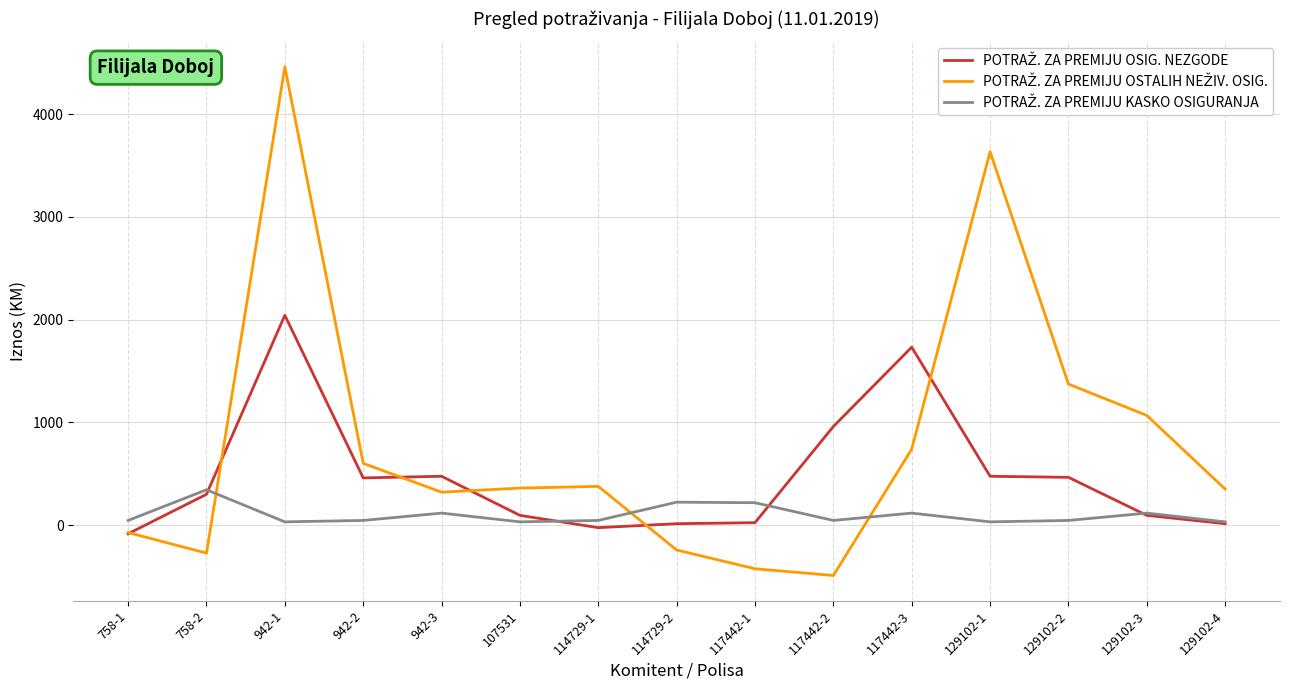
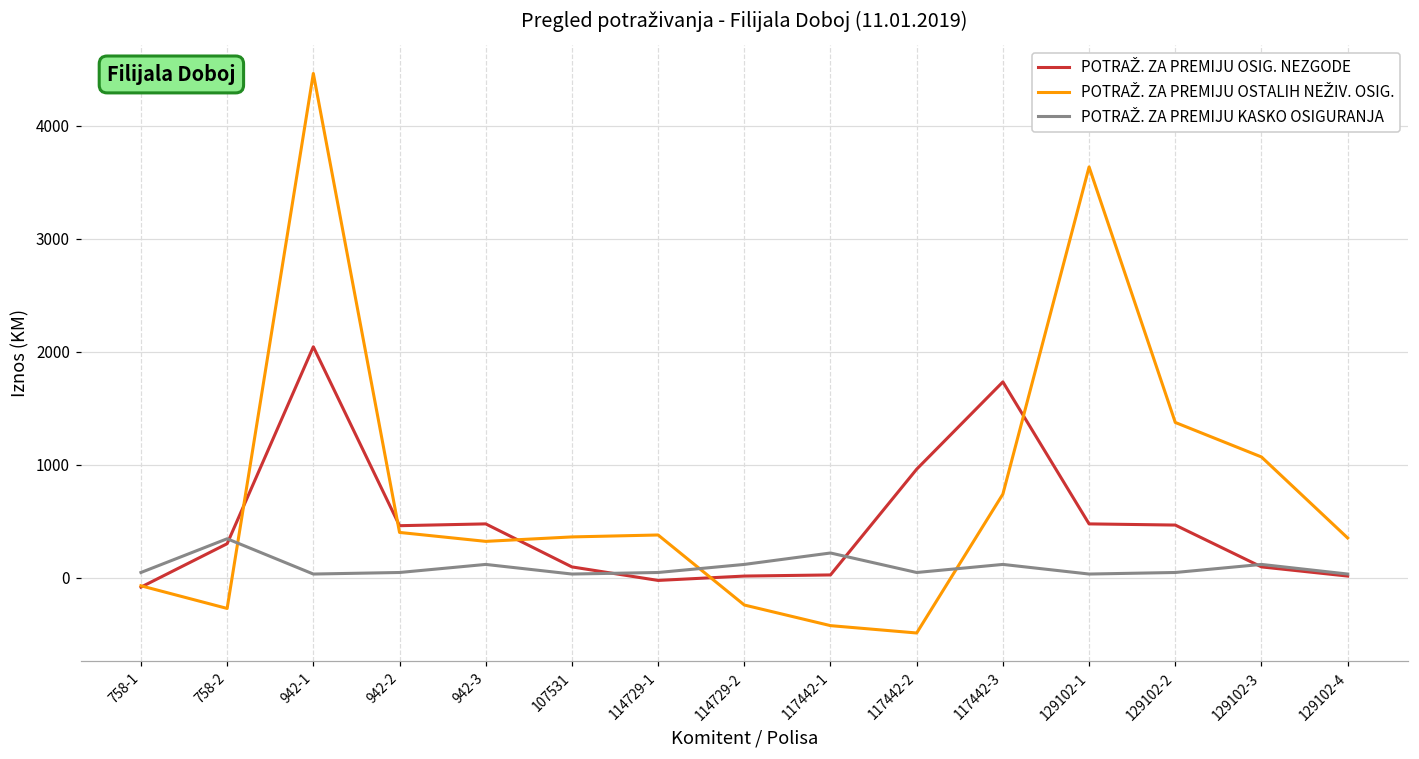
  {
    "POTRAŽ. ZA PREMIJU OSIG. NEZGODE": {
      "758-2": 300,
      "942-1": 2040,
      "942-2": 460,
      "942-3": 480,
      "107531": 100,
      "114729-1": -20,
      "114729-2": 10,
      "117442-1": 20,
      "117442-2": 960,
      "117442-3": 1730,
      "129102-1": 480,
      "129102-2": 470
    },
    "POTRAŽ. ZA PREMIJU OSTALIH NEŽIV. OSIG.": {
      "758-2": -270,
      "942-1": 4460,
-     "942-2": 600,
+     "942-2": 400,
      "942-3": 320,
      "107531": 360,
      "114729-1": 380,
      "114729-2": -240,
      "117442-1": -420,
      "117442-2": -490,
      "117442-3": 740,
      "129102-1": 3630,
      "129102-2": 1370,
      "129102-3": 1070,
      "129102-4": 350
    },
    "POTRAŽ. ZA PREMIJU KASKO OSIGURANJA": {
      "758-1": 50,
      "758-2": 340,
      "942-1": 30,
      "942-2": 50,
      "942-3": 120,
      "107531": 30,
      "114729-1": 50,
-     "114729-2": 220,
+     "114729-2": 120,
      "117442-1": 220,
      "117442-2": 50,
      "117442-3": 120,
      "129102-1": 30,
      "129102-2": 50
    }
  }
